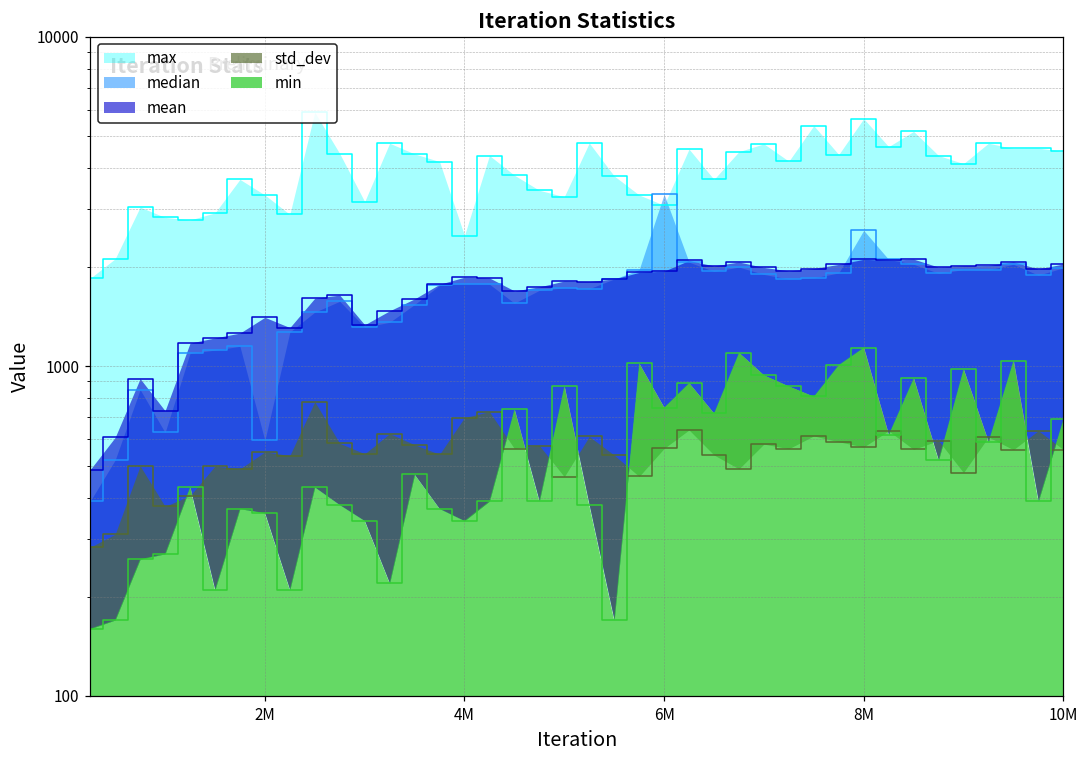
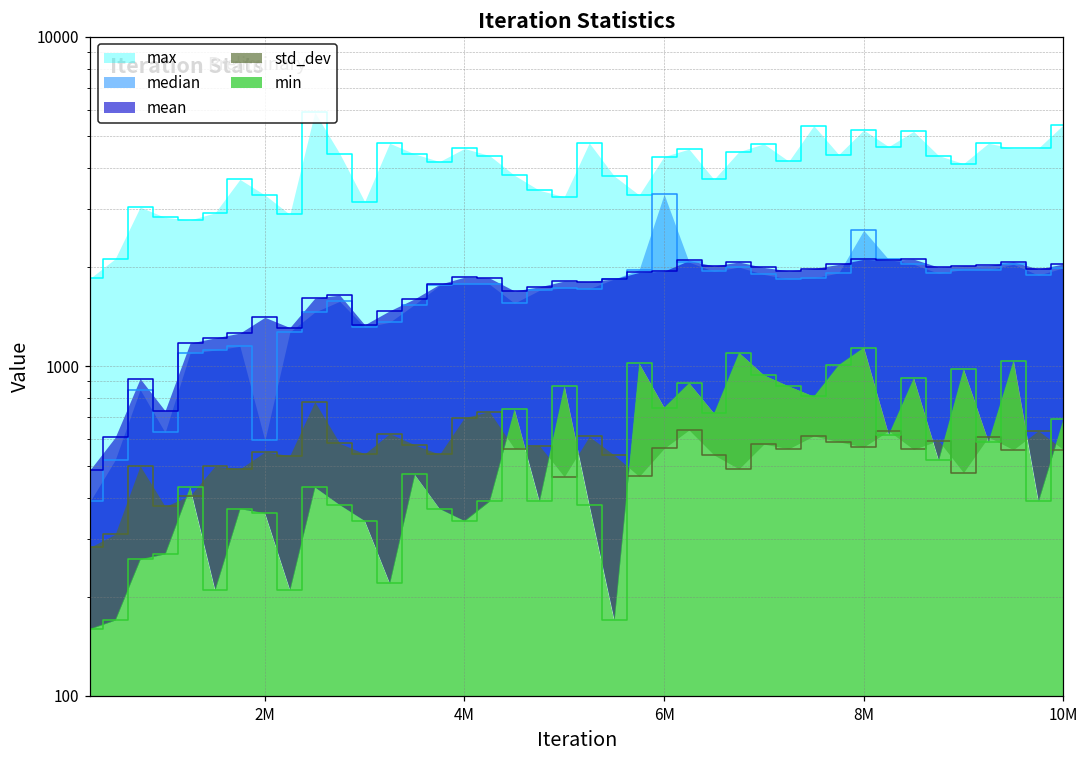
  {
    "max": {
      "2M": 3300,
-     "4M": 2500,
-     "6M": 3100,
-     "8M": 5600,
-     "10M": 4500
+     "4M": 4600,
+     "6M": 4300,
+     "8M": 5200,
+     "10M": 5400
    },
    "median": {
      "2M": 600,
      "4M": 1800,
      "6M": 3300,
      "8M": 2600,
      "10M": 2000
    },
    "mean": {
      "2M": 1400,
      "4M": 1900,
      "6M": 1900,
      "8M": 2100,
      "10M": 2000
    },
    "min": {
      "2M": 360,
      "4M": 340
    }
  }
